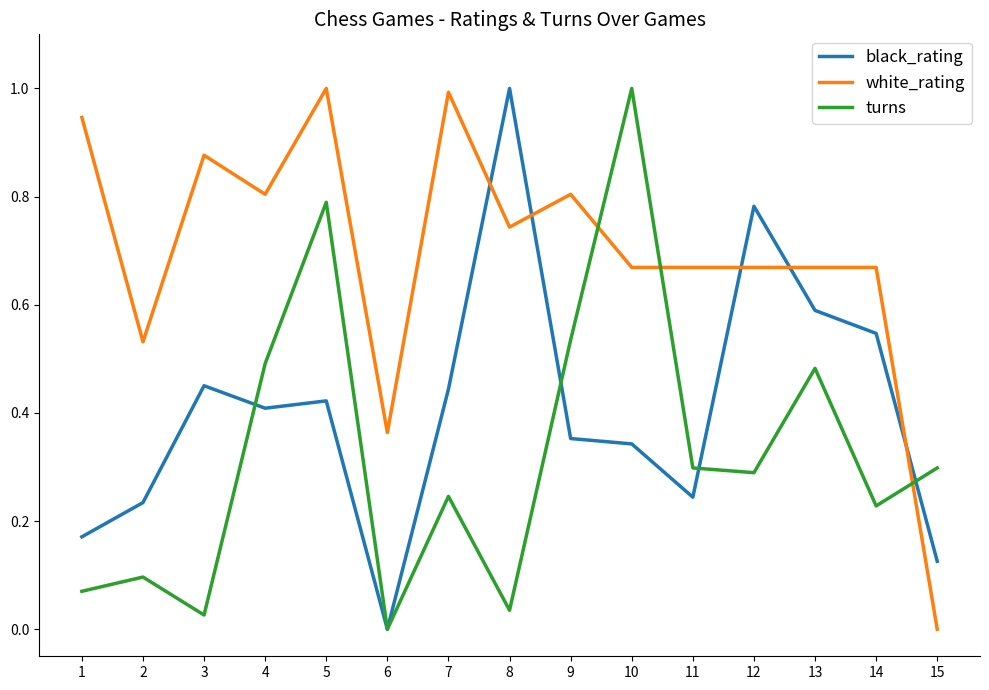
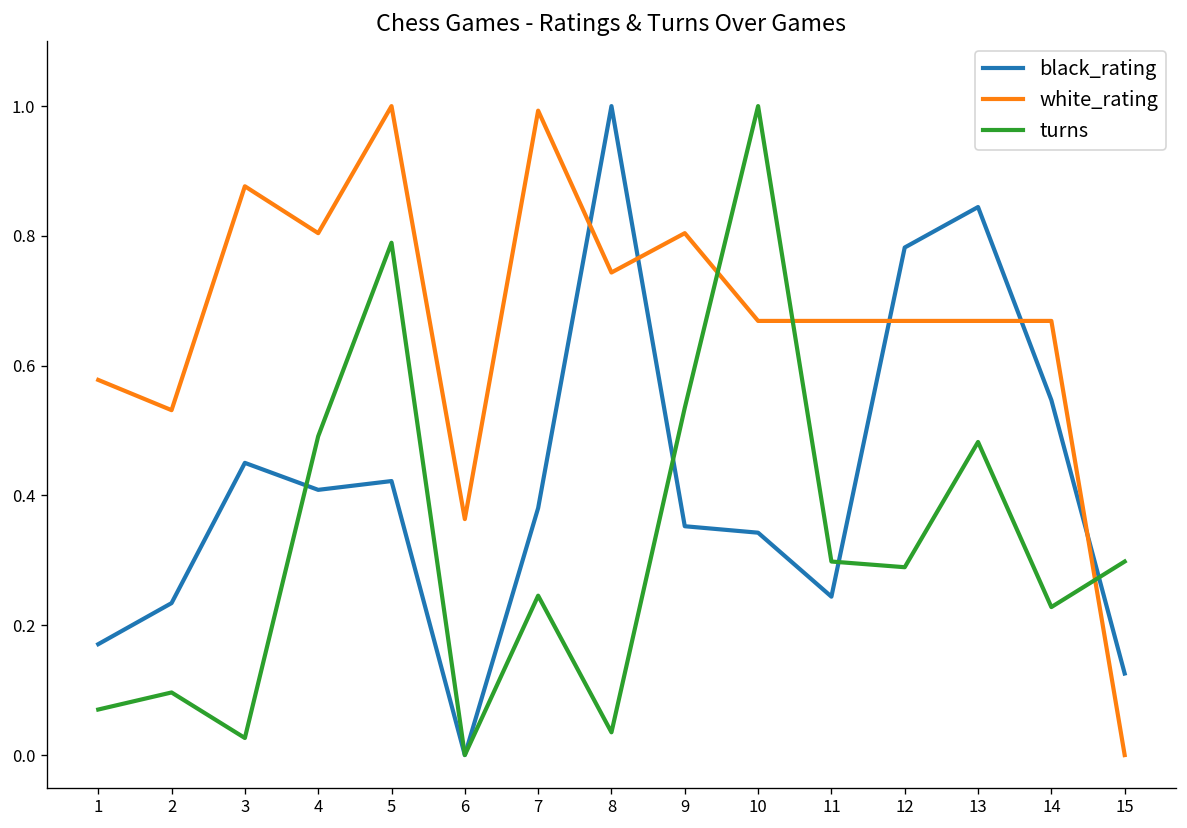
  {
    "black_rating": {
      "1": 0.17,
      "2": 0.23,
      "3": 0.45,
      "4": 0.41,
      "5": 0.42,
-     "7": 0.44,
+     "7": 0.38,
      "8": 1.00,
      "9": 0.35,
      "10": 0.34,
      "11": 0.24,
      "12": 0.78,
-     "13": 0.59,
+     "13": 0.84,
      "14": 0.55,
      "15": 0.13
    },
    "white_rating": {
-     "1": 0.95,
+     "1": 0.58,
      "2": 0.53,
      "3": 0.88,
      "4": 0.80,
      "5": 1.00,
      "6": 0.36,
      "7": 0.99,
      "8": 0.74,
      "9": 0.80,
      "10": 0.67,
      "11": 0.67,
      "12": 0.67,
      "13": 0.67,
      "14": 0.67,
      "15": 0.00
    },
    "turns": {
      "1": 0.07,
      "2": 0.10,
      "3": 0.03,
      "4": 0.49,
      "5": 0.79,
      "7": 0.25,
      "8": 0.04,
      "9": 0.54,
      "10": 1.00,
      "11": 0.30,
      "12": 0.29,
      "13": 0.48,
      "14": 0.23,
      "15": 0.30
    }
  }
